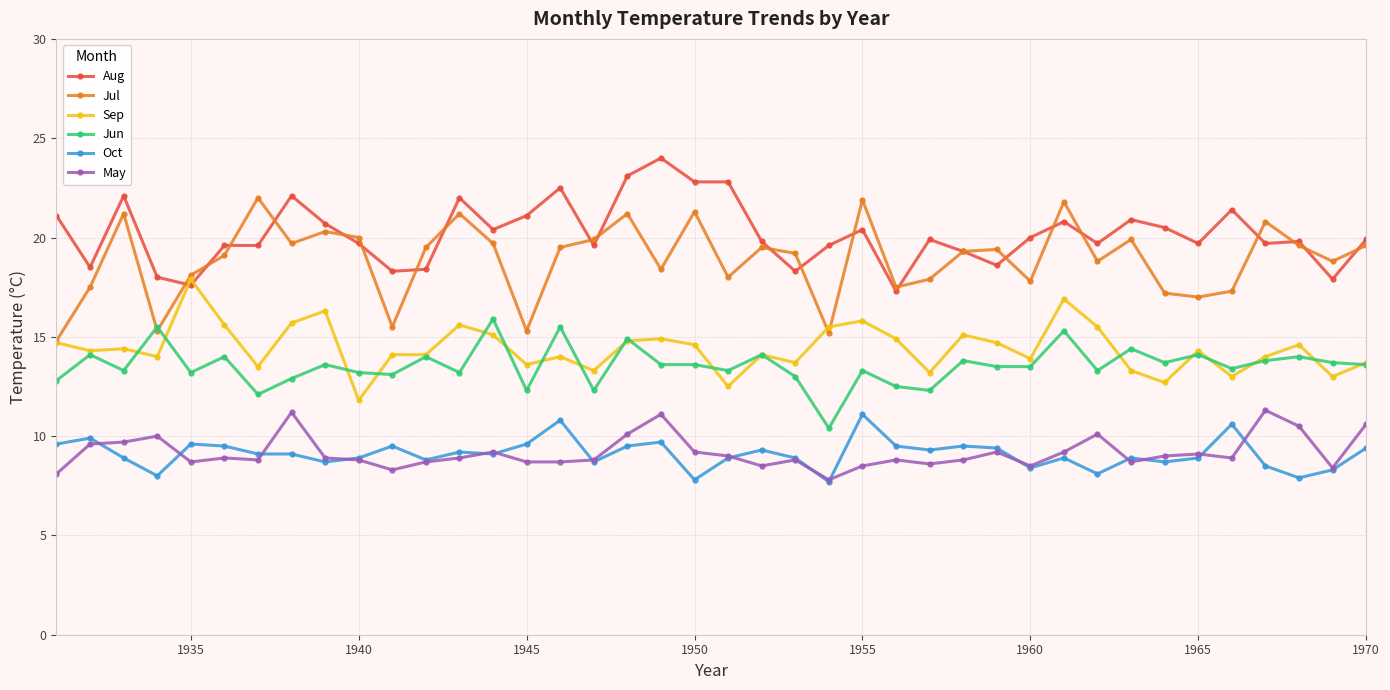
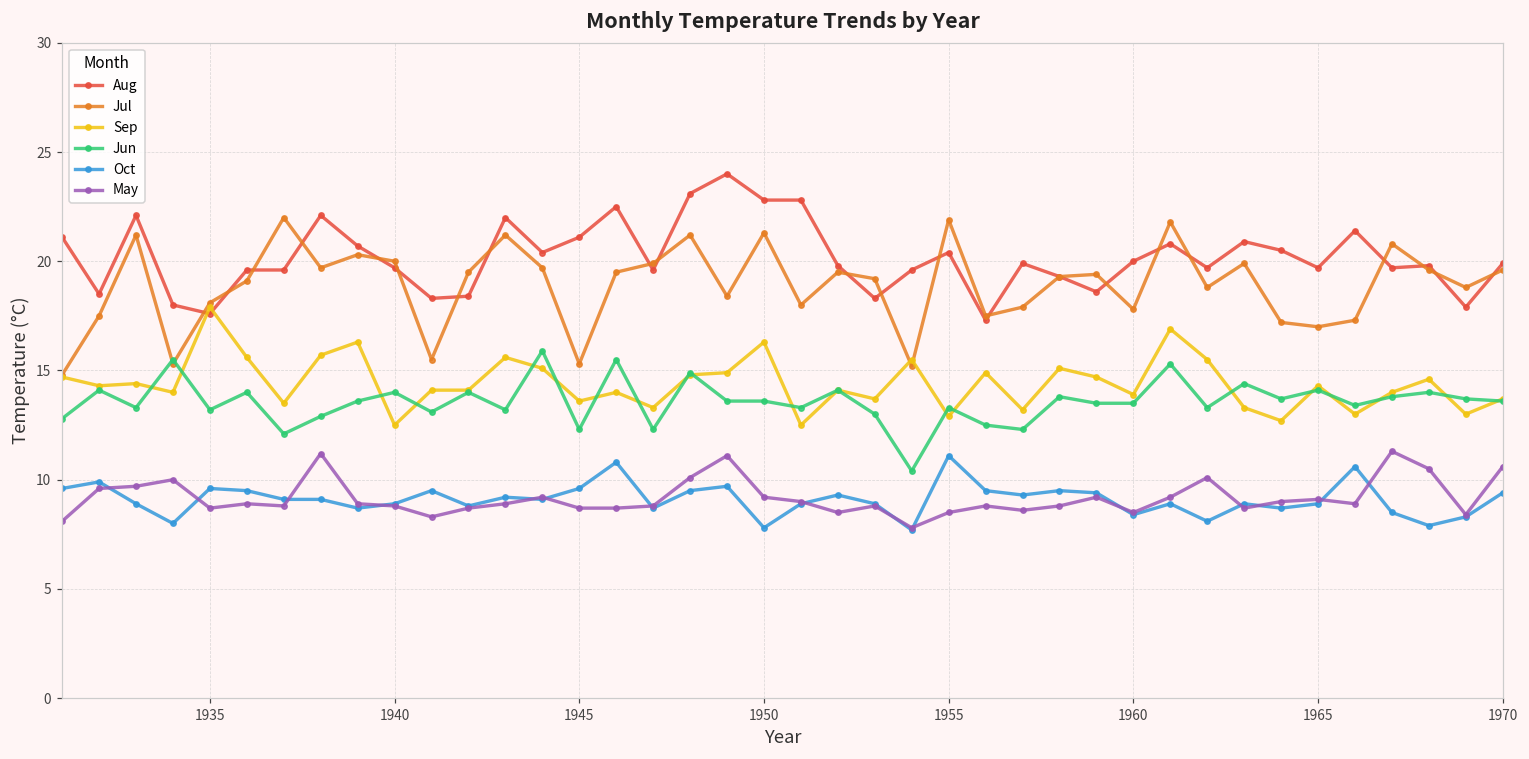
  {
    "Sep": {
      "1935": 17.9,
-     "1940": 11.8,
+     "1940": 12.5,
      "1945": 13.6,
-     "1950": 14.6,
-     "1955": 15.8,
+     "1950": 16.3,
+     "1955": 12.9,
      "1960": 13.9,
      "1965": 14.3
    },
    "Jun": {
      "1935": 13.2,
-     "1940": 13.2,
+     "1940": 14.0,
      "1945": 12.3,
      "1950": 13.6,
      "1955": 13.3,
      "1960": 13.5,
      "1965": 14.1
    },
    "Oct": {
      "1935": 9.6,
      "1945": 9.6,
      "1950": 7.8,
      "1955": 11.1,
      "1965": 8.9,
      "1970": 9.4
    },
    "May": {
      "1935": 8.7,
      "1945": 8.7,
      "1950": 9.2,
      "1955": 8.5,
      "1965": 9.1,
      "1970": 10.6
    }
  }
